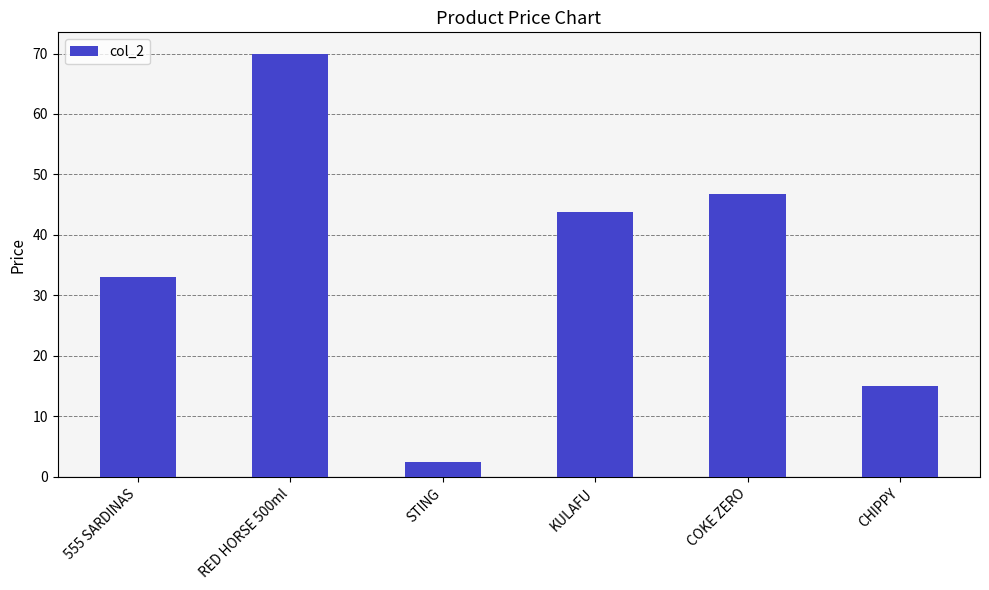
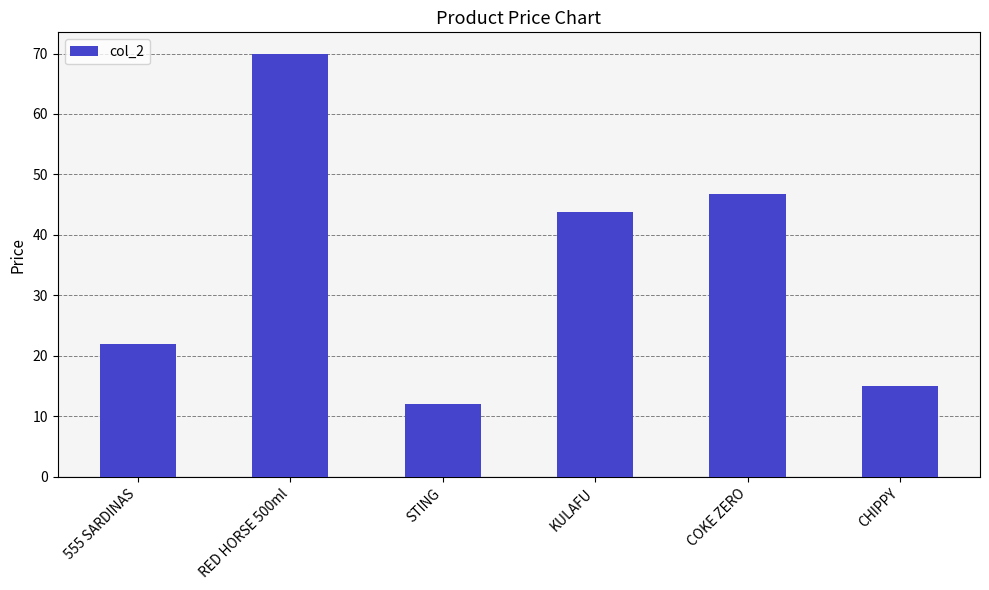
  {
-   "555 SARDINAS": 33,
+   "555 SARDINAS": 22,
    "RED HORSE 500ml": 70,
-   "STING": 2,
+   "STING": 12,
    "KULAFU": 44,
    "COKE ZERO": 47,
    "CHIPPY": 15
  }
